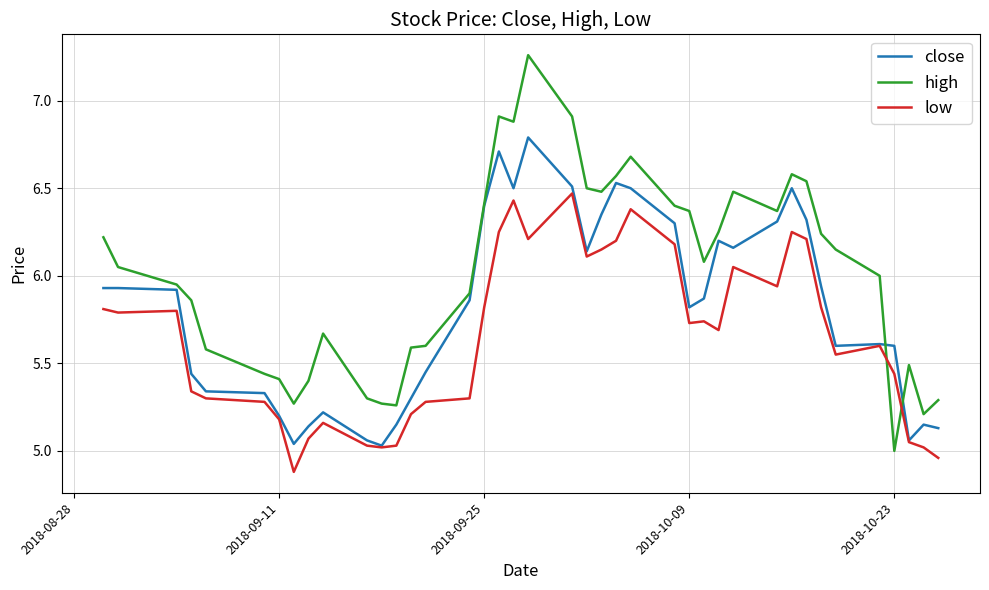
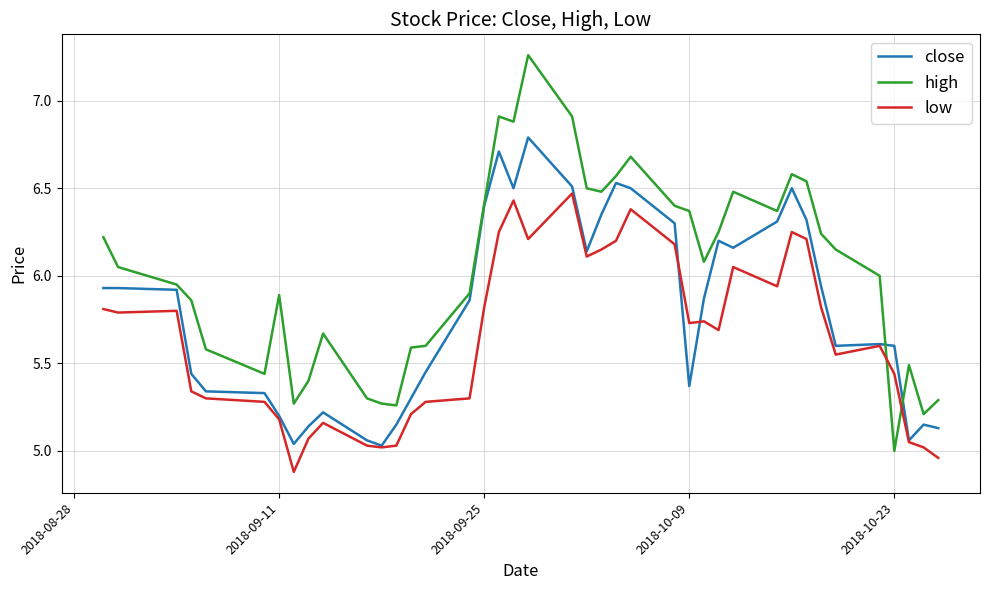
  {
    "close": {
      "2018-09-11": 5.20,
-     "2018-10-09": 5.82,
+     "2018-10-09": 5.37,
      "2018-10-23": 5.60
    },
    "high": {
-     "2018-09-11": 5.41,
+     "2018-09-11": 5.89,
      "2018-10-09": 6.37,
      "2018-10-23": 5.00
    },
    "low": {
      "2018-09-11": 5.18,
      "2018-09-25": 5.82,
      "2018-10-09": 5.73,
      "2018-10-23": 5.44
    }
  }
